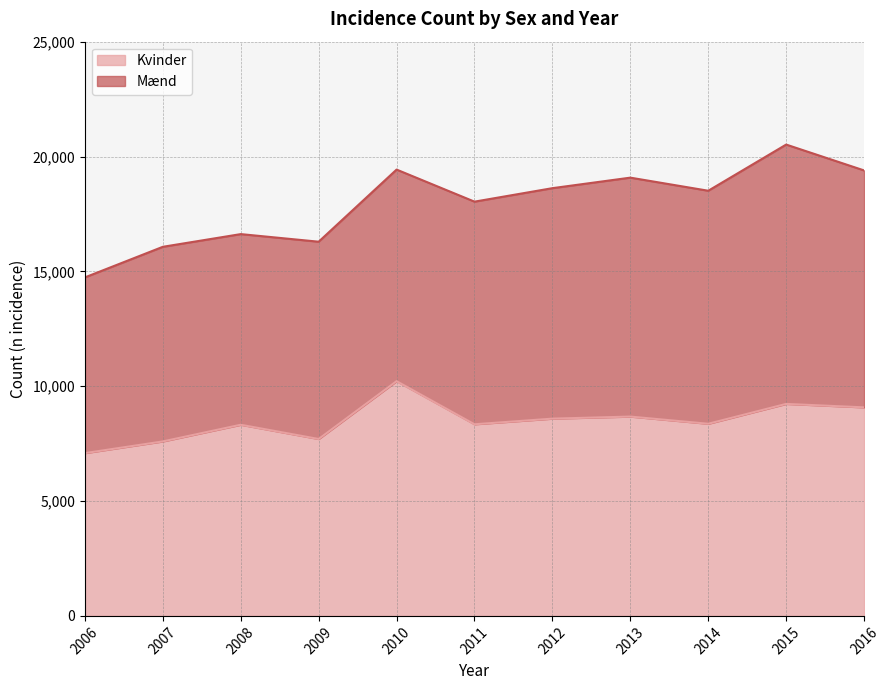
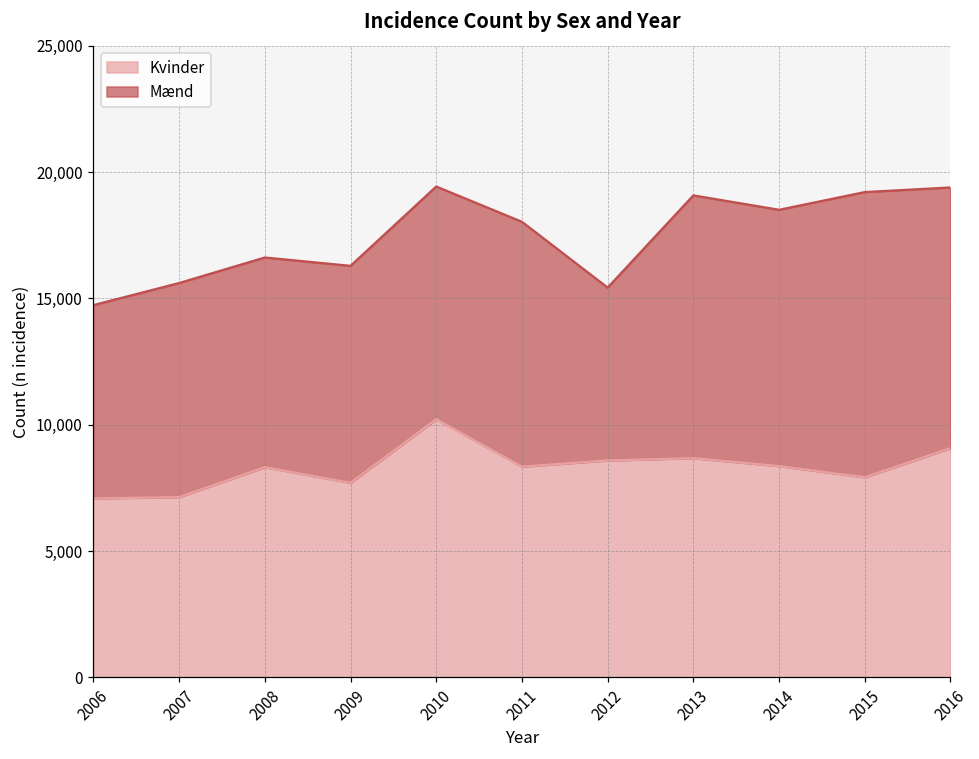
  {
    "Kvinder": {
      "2006": "7,100",
-     "2007": "7,600",
+     "2007": "7,100",
      "2008": "8,300",
      "2009": "7,700",
      "2010": "10,200",
      "2011": "8,300",
      "2012": "8,600",
      "2013": "8,700",
      "2014": "8,400",
-     "2015": "9,200",
+     "2015": "7,900",
      "2016": "9,100"
    },
    "Mænd": {
      "2006": "7,700",
      "2007": "8,500",
      "2008": "8,300",
      "2009": "8,600",
      "2010": "9,200",
      "2011": "9,700",
-     "2012": "10,000",
+     "2012": "6,800",
      "2013": "10,400",
      "2014": "10,100",
      "2015": "11,300",
      "2016": "10,300"
    }
  }
